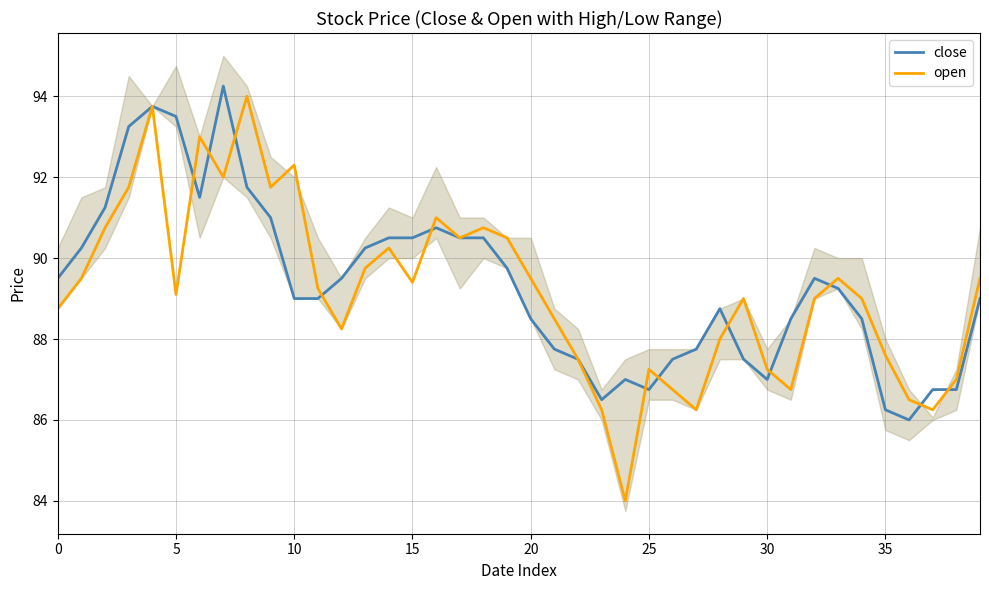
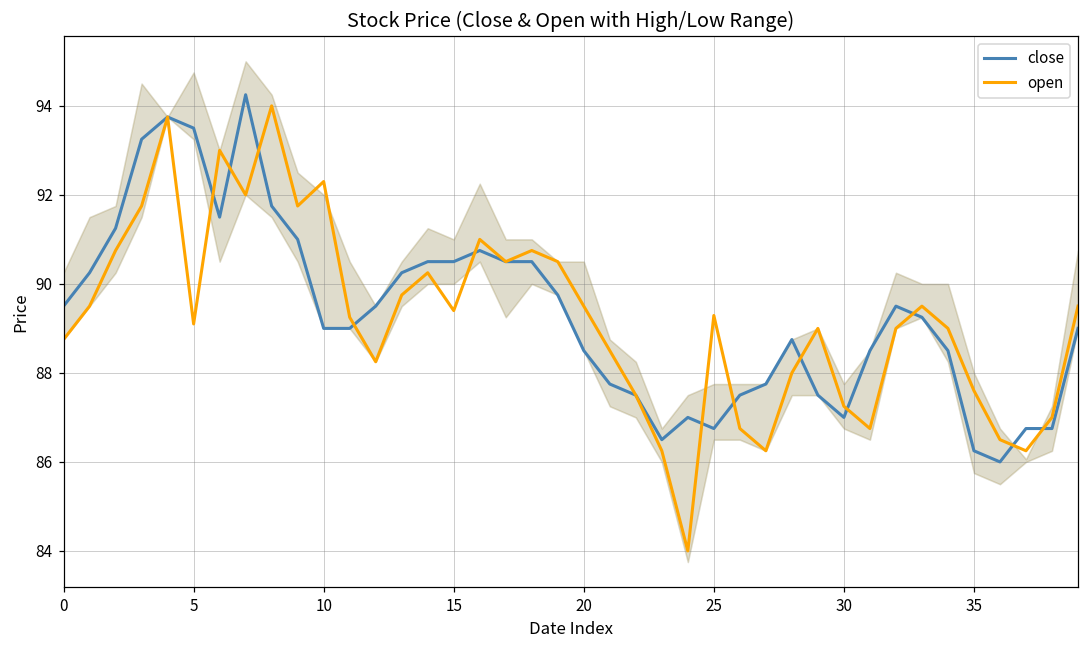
  {
    "open": {
      "0": 88.8,
      "5": 89.1,
      "10": 92.3,
      "15": 89.4,
      "20": 89.5,
-     "25": 87.3,
+     "25": 89.3,
      "30": 87.3,
      "35": 87.6
    }
  }
